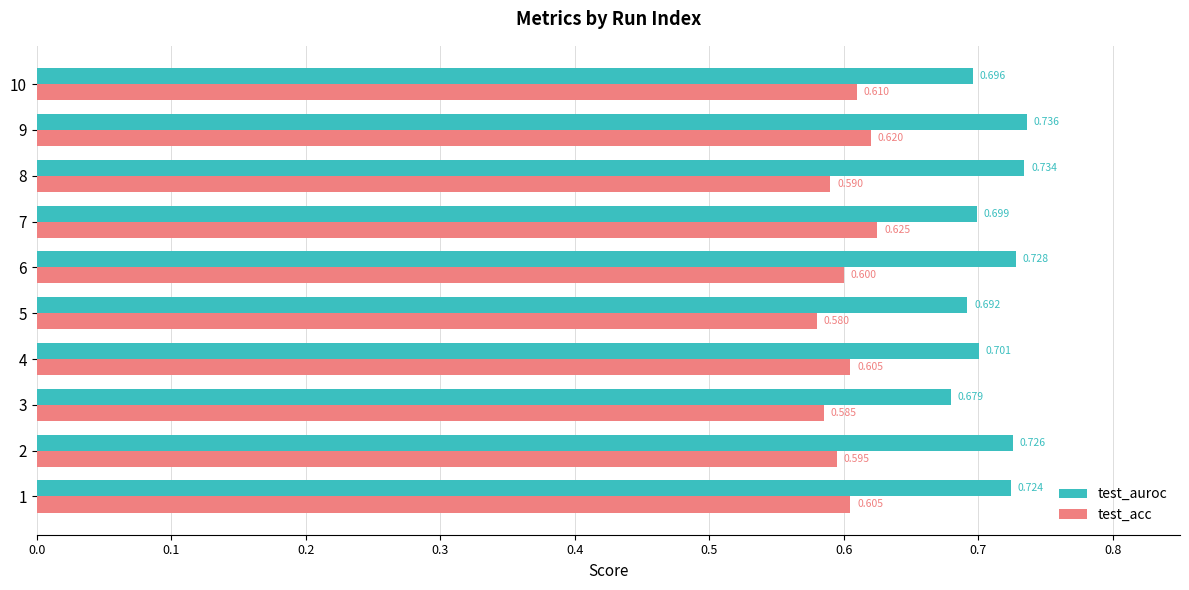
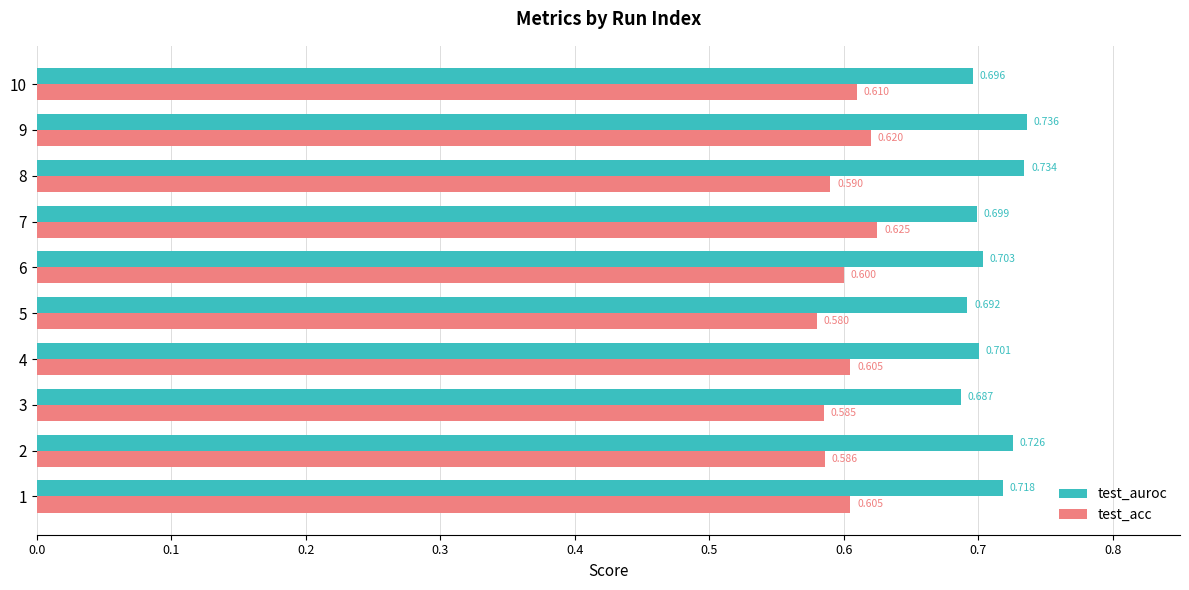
  {
    "test_auroc": {
      "10": 0.696,
      "9": 0.736,
      "8": 0.734,
      "7": 0.699,
-     "6": 0.728,
+     "6": 0.703,
      "5": 0.692,
      "4": 0.701,
-     "3": 0.679,
+     "3": 0.687,
      "2": 0.726,
-     "1": 0.724
+     "1": 0.718
    },
    "test_acc": {
      "10": 0.610,
      "9": 0.620,
      "8": 0.590,
      "7": 0.625,
      "6": 0.600,
      "5": 0.580,
      "4": 0.605,
      "3": 0.585,
-     "2": 0.595,
+     "2": 0.586,
      "1": 0.605
    }
  }
